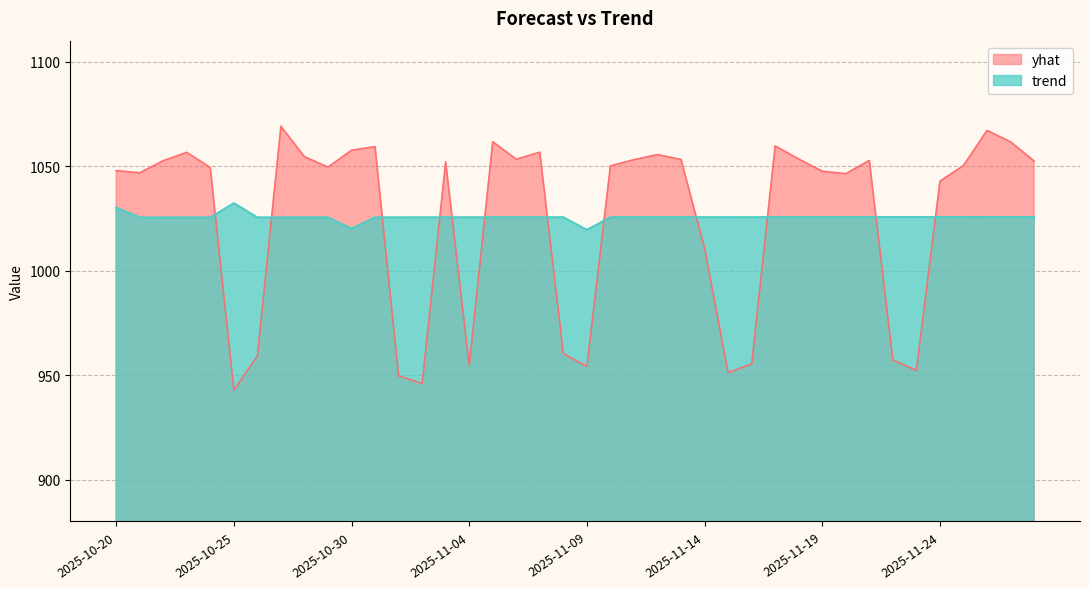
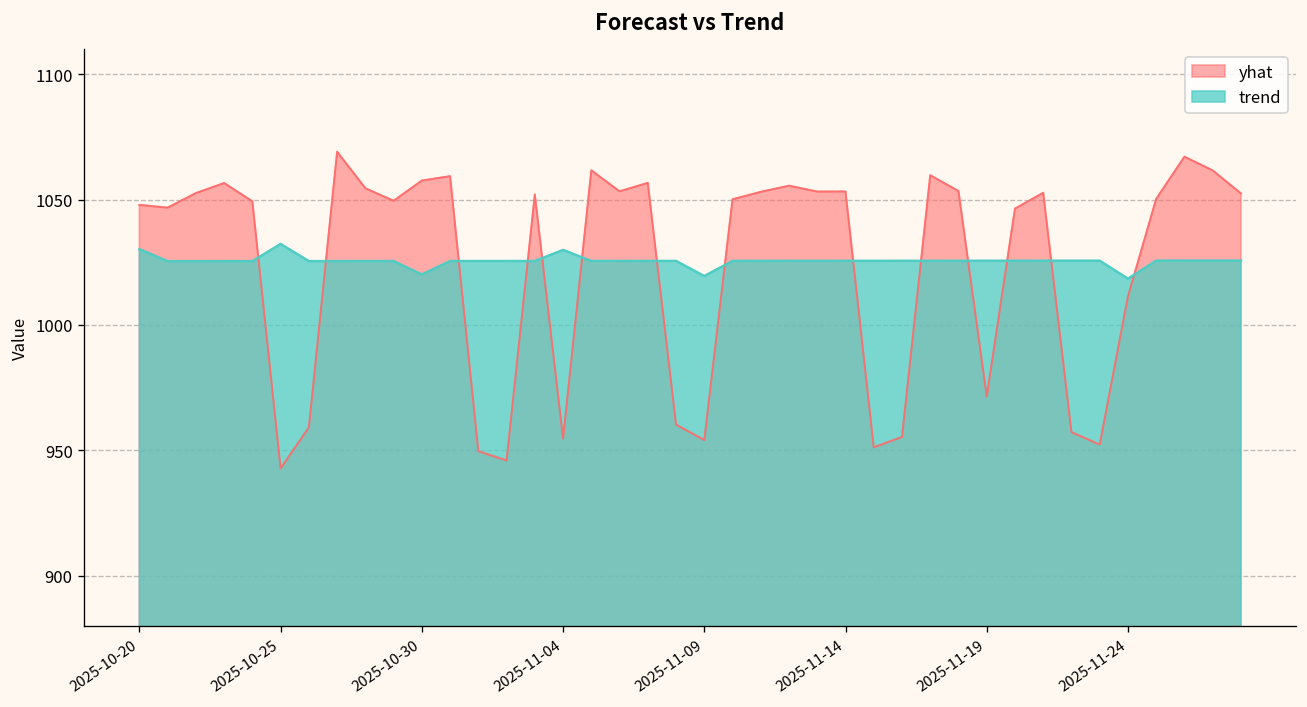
  {
    "yhat": {
      "2025-10-20": 1048,
      "2025-10-25": 943,
      "2025-10-30": 1058,
      "2025-11-04": 955,
      "2025-11-09": 954,
-     "2025-11-14": 1011,
-     "2025-11-19": 1048,
-     "2025-11-24": 1043
+     "2025-11-14": 1053,
+     "2025-11-19": 972,
+     "2025-11-24": 1011
    },
    "trend": {
      "2025-10-20": 1030,
      "2025-10-25": 1032,
      "2025-10-30": 1020,
-     "2025-11-04": 1025,
+     "2025-11-04": 1030,
      "2025-11-09": 1019,
      "2025-11-14": 1026,
      "2025-11-19": 1026,
-     "2025-11-24": 1026
+     "2025-11-24": 1018
    }
  }
